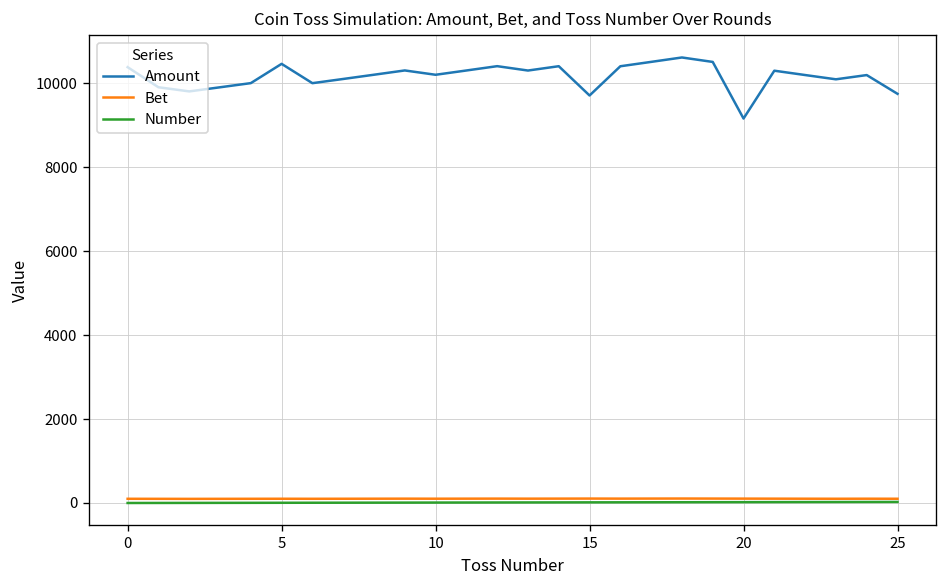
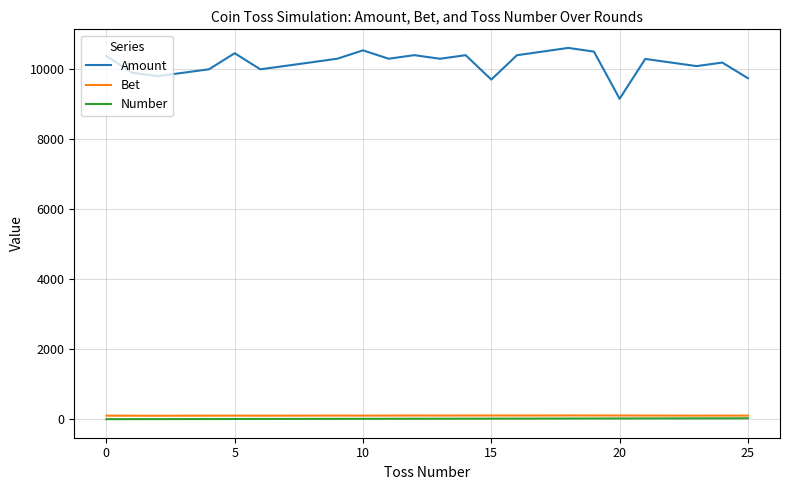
  {
    "Amount": {
      "5": 10500,
-     "10": 10200,
+     "10": 10500,
      "15": 9700,
      "20": 9200,
      "25": 9700
    },
    "Bet": {
      "0": 100,
      "5": 100,
      "10": 100,
      "15": 100,
      "20": 100,
      "25": 100
    },
    "Number": {
      "0": 0,
      "5": 0,
      "10": 0,
      "15": 0,
      "20": 0,
      "25": 0
    }
  }
